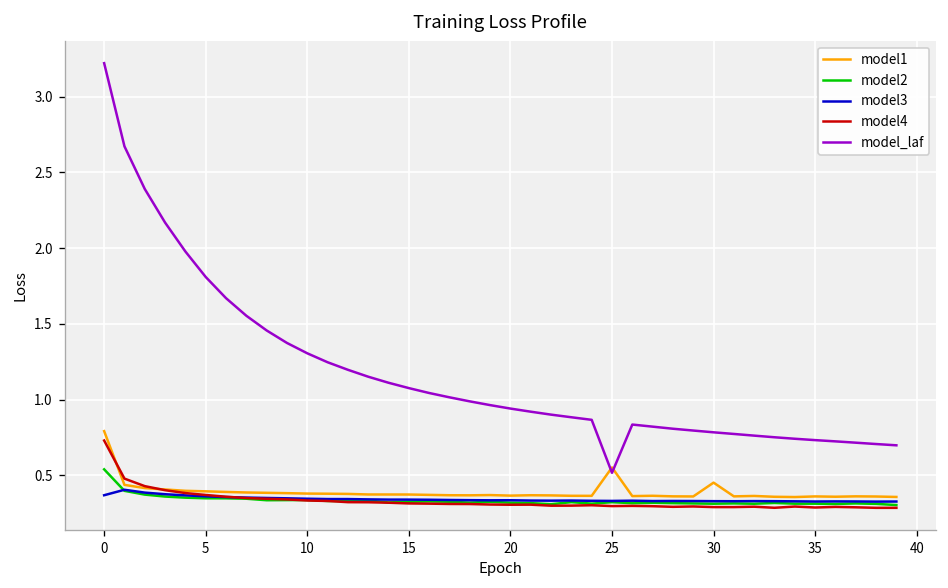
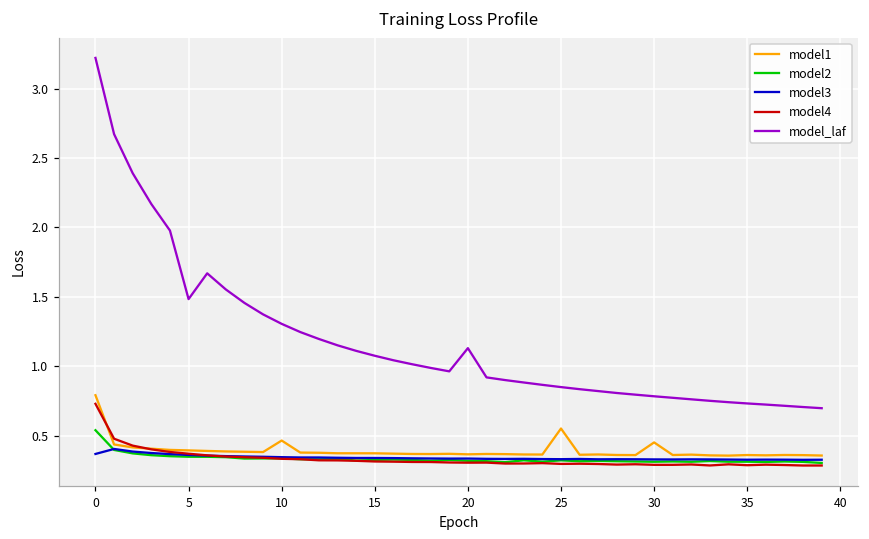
  {
    "model1": {
      "0": 0.79,
      "5": 0.39,
-     "10": 0.38,
+     "10": 0.47,
      "15": 0.37,
      "20": 0.37,
      "25": 0.55,
      "30": 0.45,
      "35": 0.36
    },
    "model2": {
      "0": 0.54
    },
    "model3": {
      "0": 0.37
    },
    "model4": {
      "0": 0.73,
      "25": 0.30,
      "30": 0.29,
      "35": 0.29
    },
    "model_laf": {
      "0": 3.22,
-     "5": 1.81,
+     "5": 1.48,
      "10": 1.31,
      "15": 1.08,
-     "20": 0.94,
-     "25": 0.52,
+     "20": 1.13,
+     "25": 0.85,
      "30": 0.78,
      "35": 0.73
    }
  }
